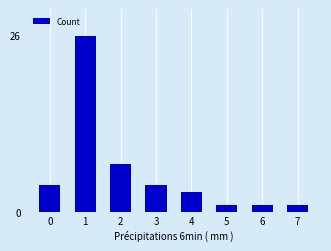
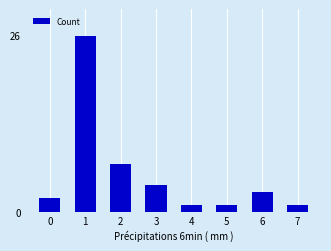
  {
-   "0": 4,
+   "0": 2,
    "1": 26,
    "2": 7,
    "3": 4,
-   "4": 3,
+   "4": 1,
    "5": 1,
-   "6": 1,
+   "6": 3,
    "7": 1
  }
